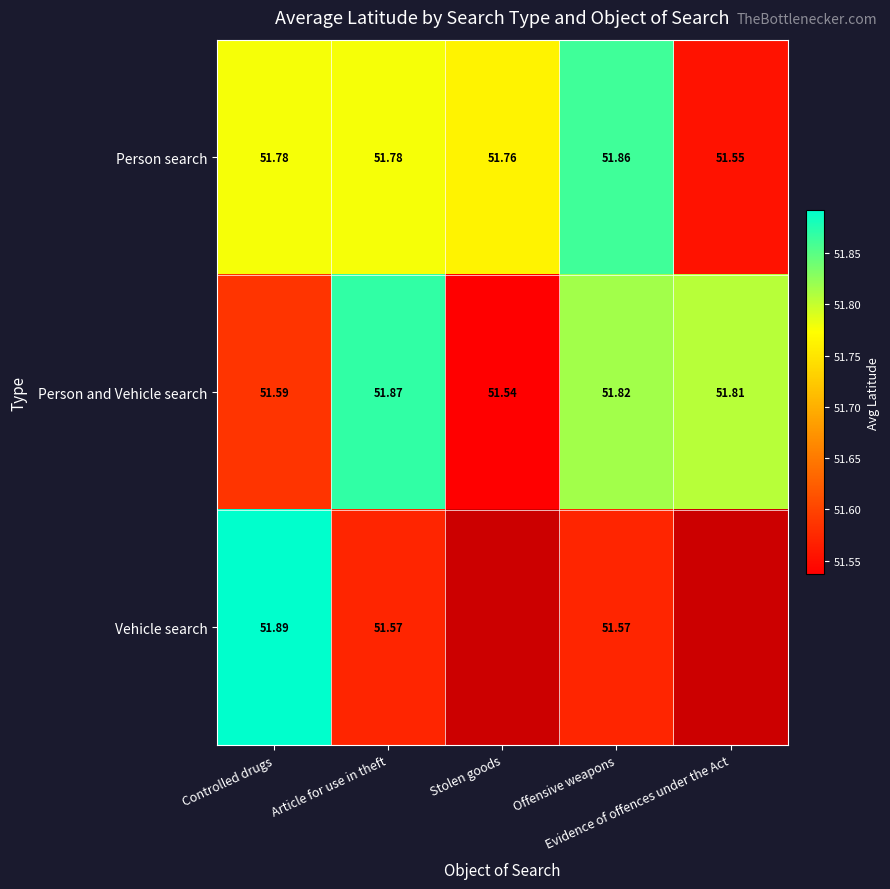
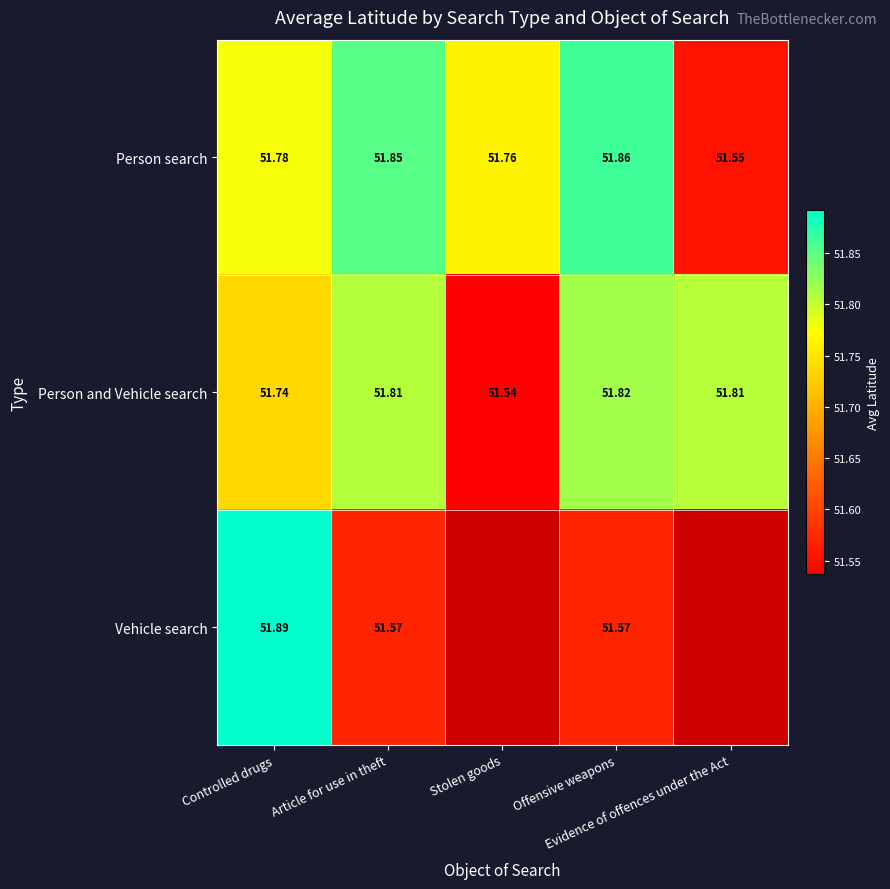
  {
    "Person search": {
      "Controlled drugs": 51.78,
-     "Article for use in theft": 51.78,
+     "Article for use in theft": 51.85,
      "Stolen goods": 51.76,
      "Offensive weapons": 51.86,
      "Evidence of offences under the Act": 51.55
    },
    "Person and Vehicle search": {
-     "Controlled drugs": 51.59,
-     "Article for use in theft": 51.87,
+     "Controlled drugs": 51.74,
+     "Article for use in theft": 51.81,
      "Stolen goods": 51.54,
      "Offensive weapons": 51.82,
      "Evidence of offences under the Act": 51.81
    },
    "Vehicle search": {
      "Controlled drugs": 51.89,
      "Article for use in theft": 51.57,
      "Offensive weapons": 51.57
    }
  }
